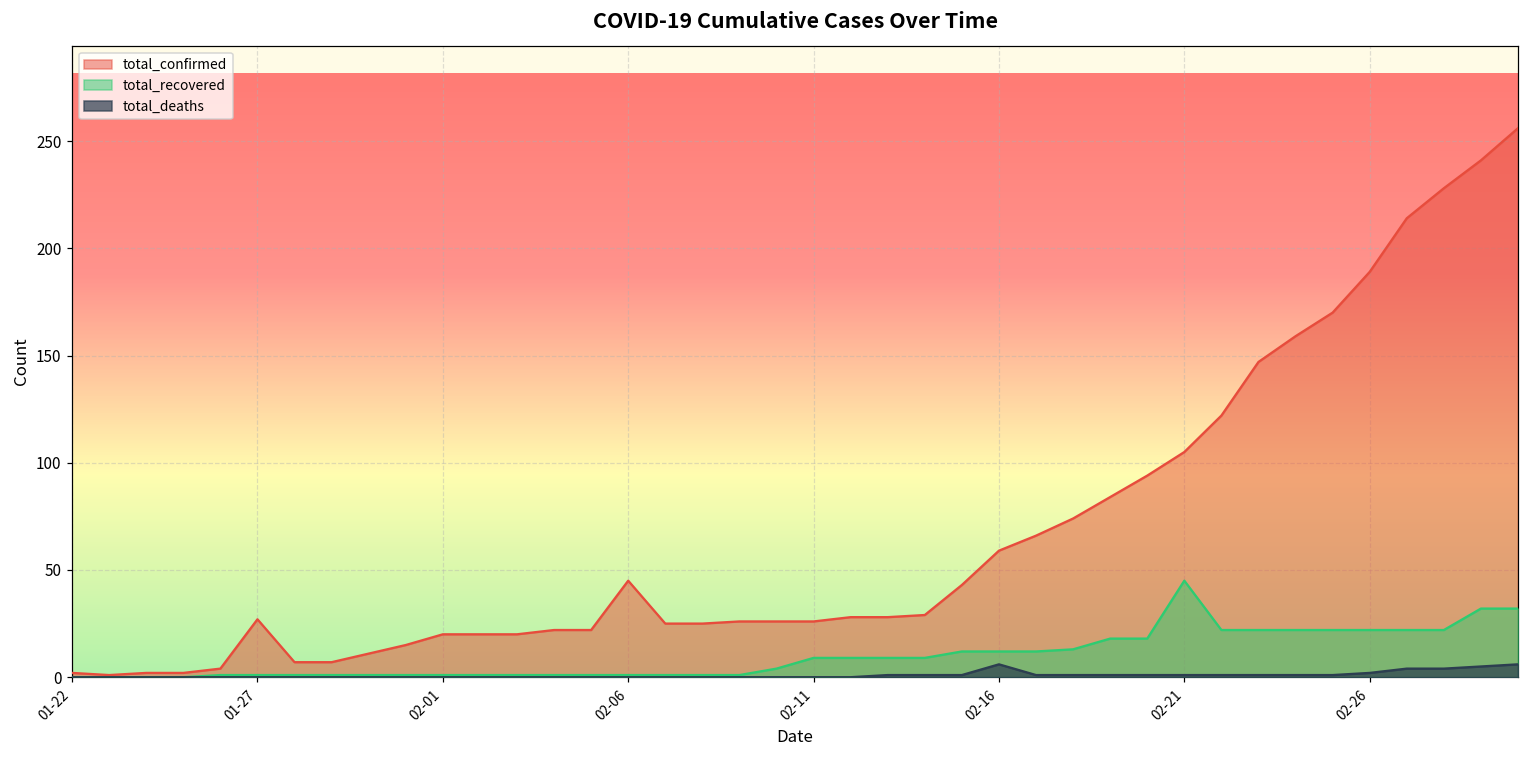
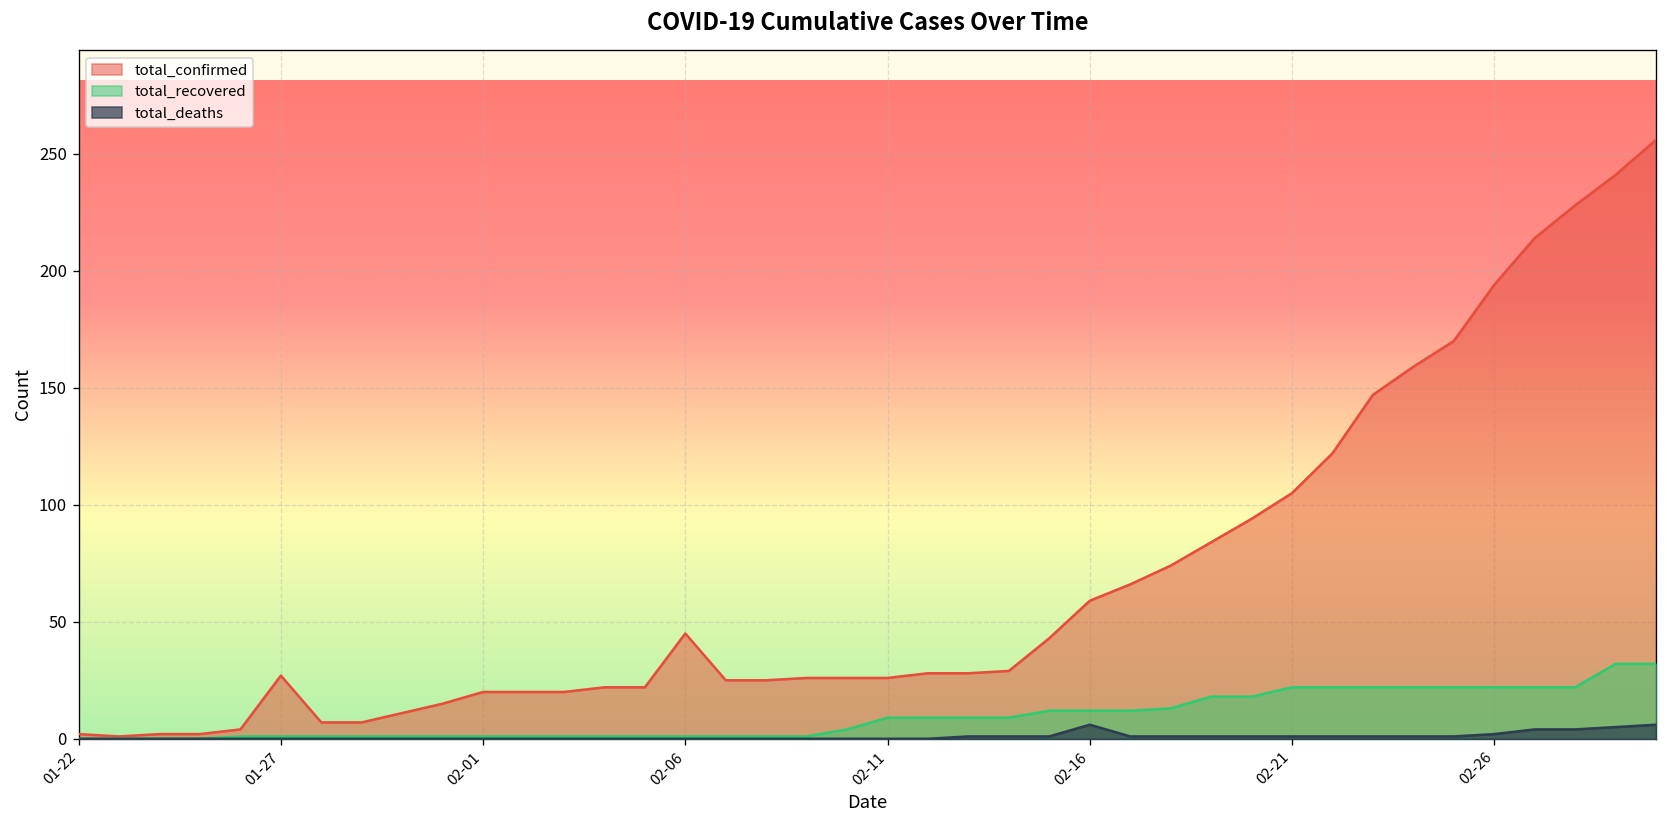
  {
    "total_confirmed": {
      "01-22": 2,
      "01-27": 27,
      "02-01": 20,
      "02-06": 45,
      "02-11": 26,
      "02-16": 59,
      "02-21": 105,
-     "02-26": 189
+     "02-26": 194
    },
    "total_recovered": {
      "02-11": 9,
      "02-16": 12,
-     "02-21": 45,
+     "02-21": 22,
      "02-26": 22
    },
    "total_deaths": {
      "02-11": 0,
      "02-16": 6,
      "02-21": 1,
      "02-26": 2
    }
  }
